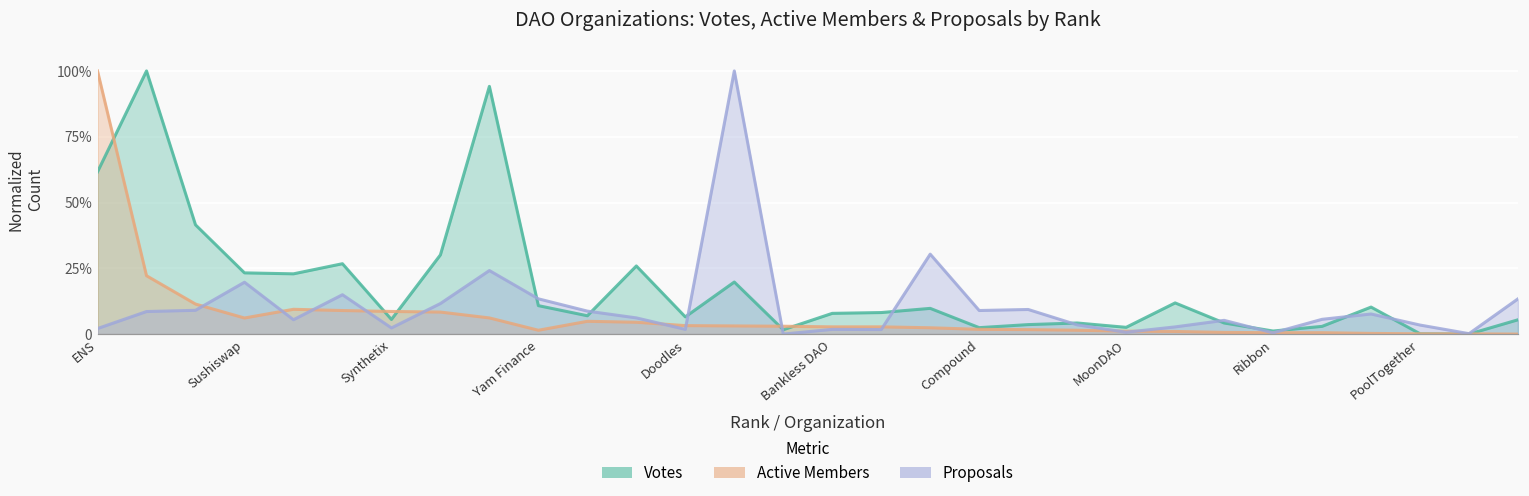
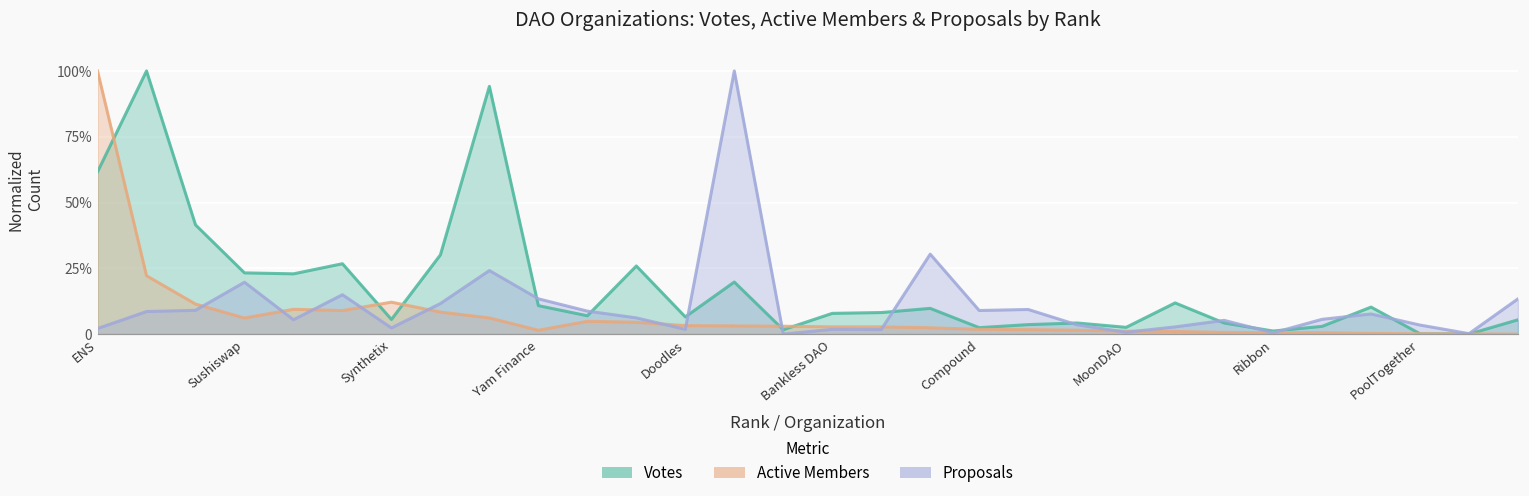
  {
    "Active Members": {
      "ENS": "100%",
      "Sushiswap": "6%",
-     "Synthetix": "9%",
+     "Synthetix": "12%",
      "Yam Finance": "1%",
      "Doodles": "3%"
    }
  }
